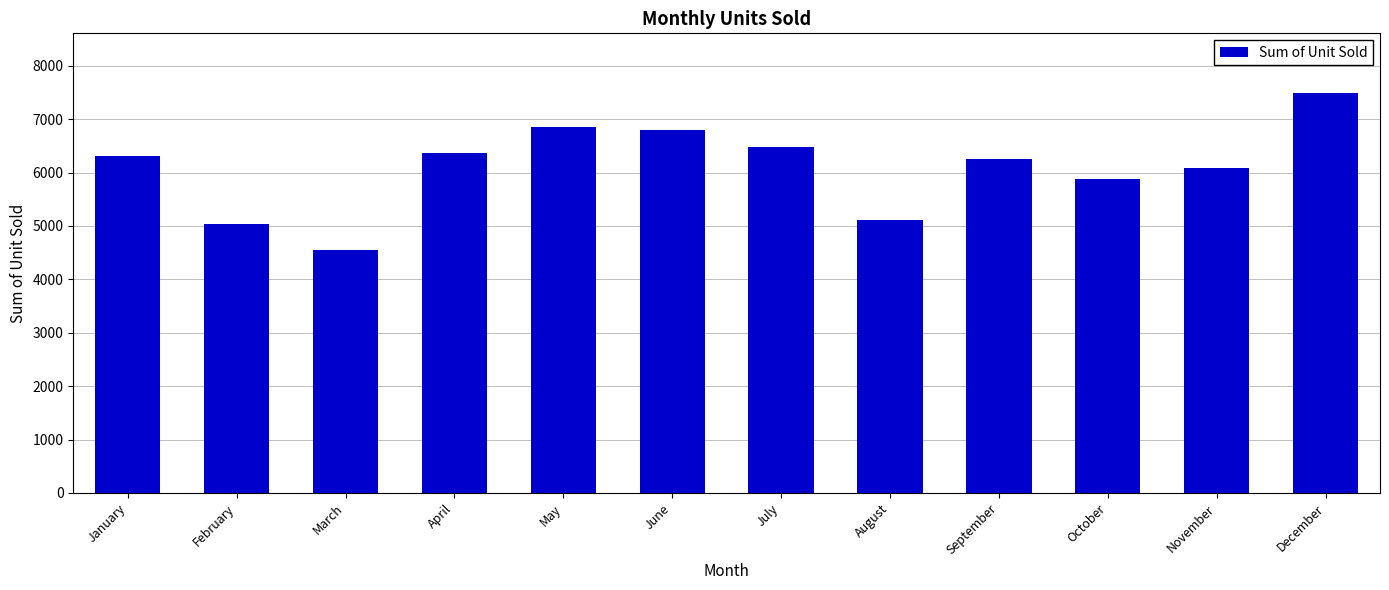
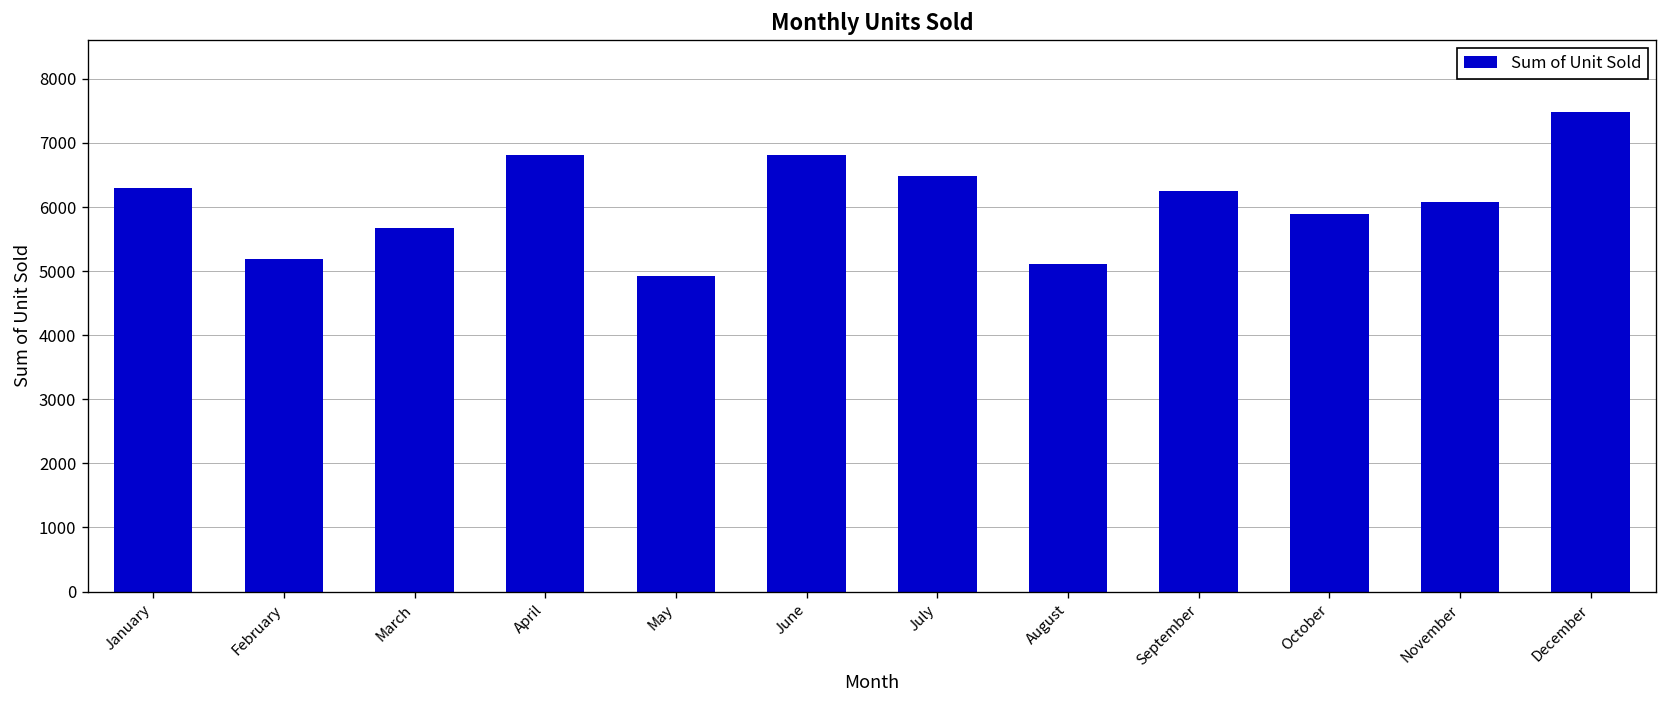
  {
    "January": 6300,
-   "February": 5000,
-   "March": 4500,
-   "April": 6400,
-   "May": 6800,
+   "February": 5200,
+   "March": 5700,
+   "April": 6800,
+   "May": 4900,
    "June": 6800,
    "July": 6500,
    "August": 5100,
    "September": 6300,
    "October": 5900,
    "November": 6100,
    "December": 7500
  }
